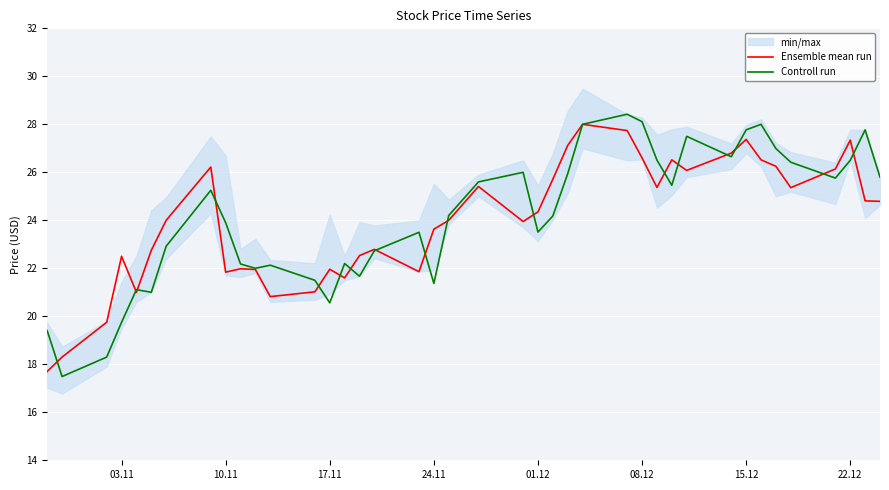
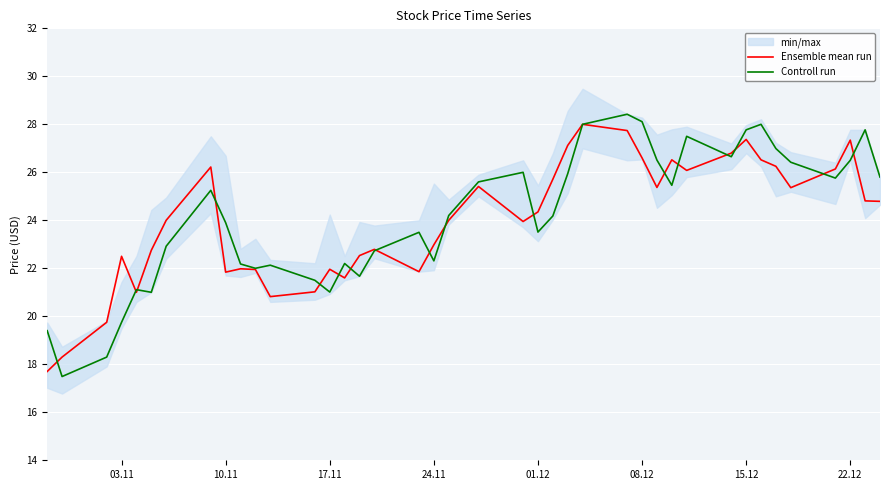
  {
    "Ensemble mean run": {
      "03.11": 22.5,
      "10.11": 21.8,
      "17.11": 22.0,
-     "24.11": 23.6,
+     "24.11": 23.0,
      "01.12": 24.4,
      "08.12": 26.6,
      "15.12": 27.4,
      "22.12": 27.3
    },
    "Controll run": {
      "03.11": 19.8,
      "10.11": 23.9,
-     "17.11": 20.6,
-     "24.11": 21.4,
+     "17.11": 21.0,
+     "24.11": 22.3,
      "01.12": 23.5,
      "08.12": 28.1,
      "15.12": 27.8,
      "22.12": 26.5
    }
  }
